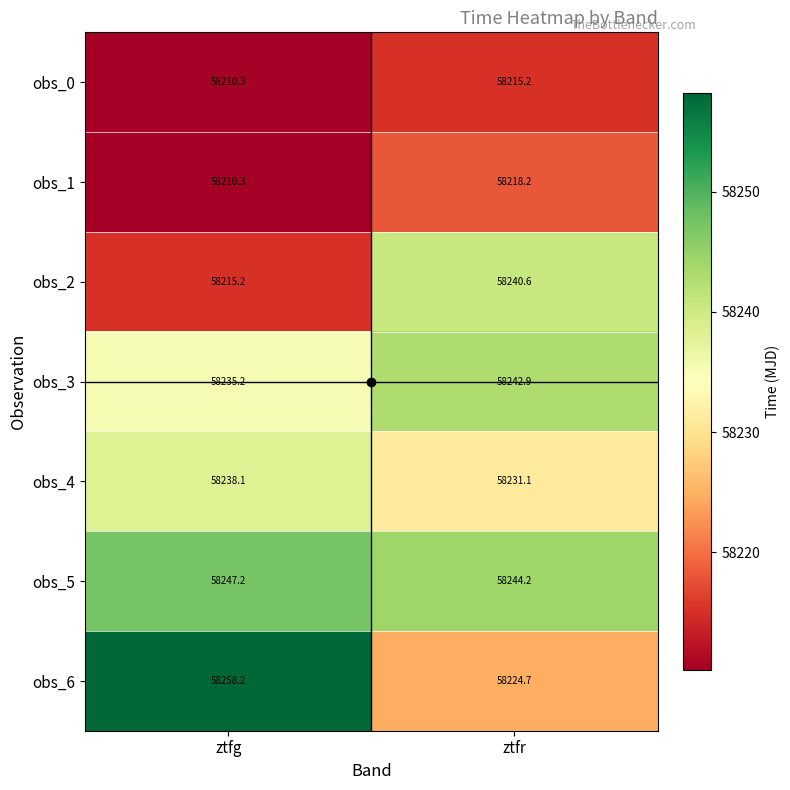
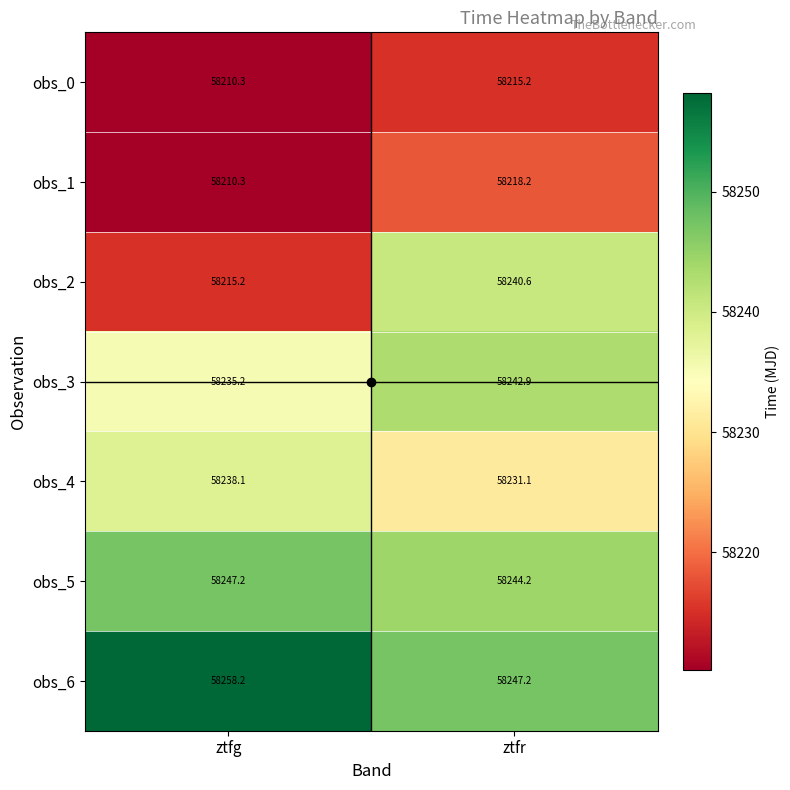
  {
    "obs_0": {
      "ztfg": 58210.3,
      "ztfr": 58215.2
    },
    "obs_1": {
      "ztfg": 58210.3,
      "ztfr": 58218.2
    },
    "obs_2": {
      "ztfg": 58215.2,
      "ztfr": 58240.6
    },
    "obs_3": {
      "ztfg": 58235.2,
      "ztfr": 58242.9
    },
    "obs_4": {
      "ztfg": 58238.1,
      "ztfr": 58231.1
    },
    "obs_5": {
      "ztfg": 58247.2,
      "ztfr": 58244.2
    },
    "obs_6": {
      "ztfg": 58258.2,
-     "ztfr": 58224.7
+     "ztfr": 58247.2
    }
  }
